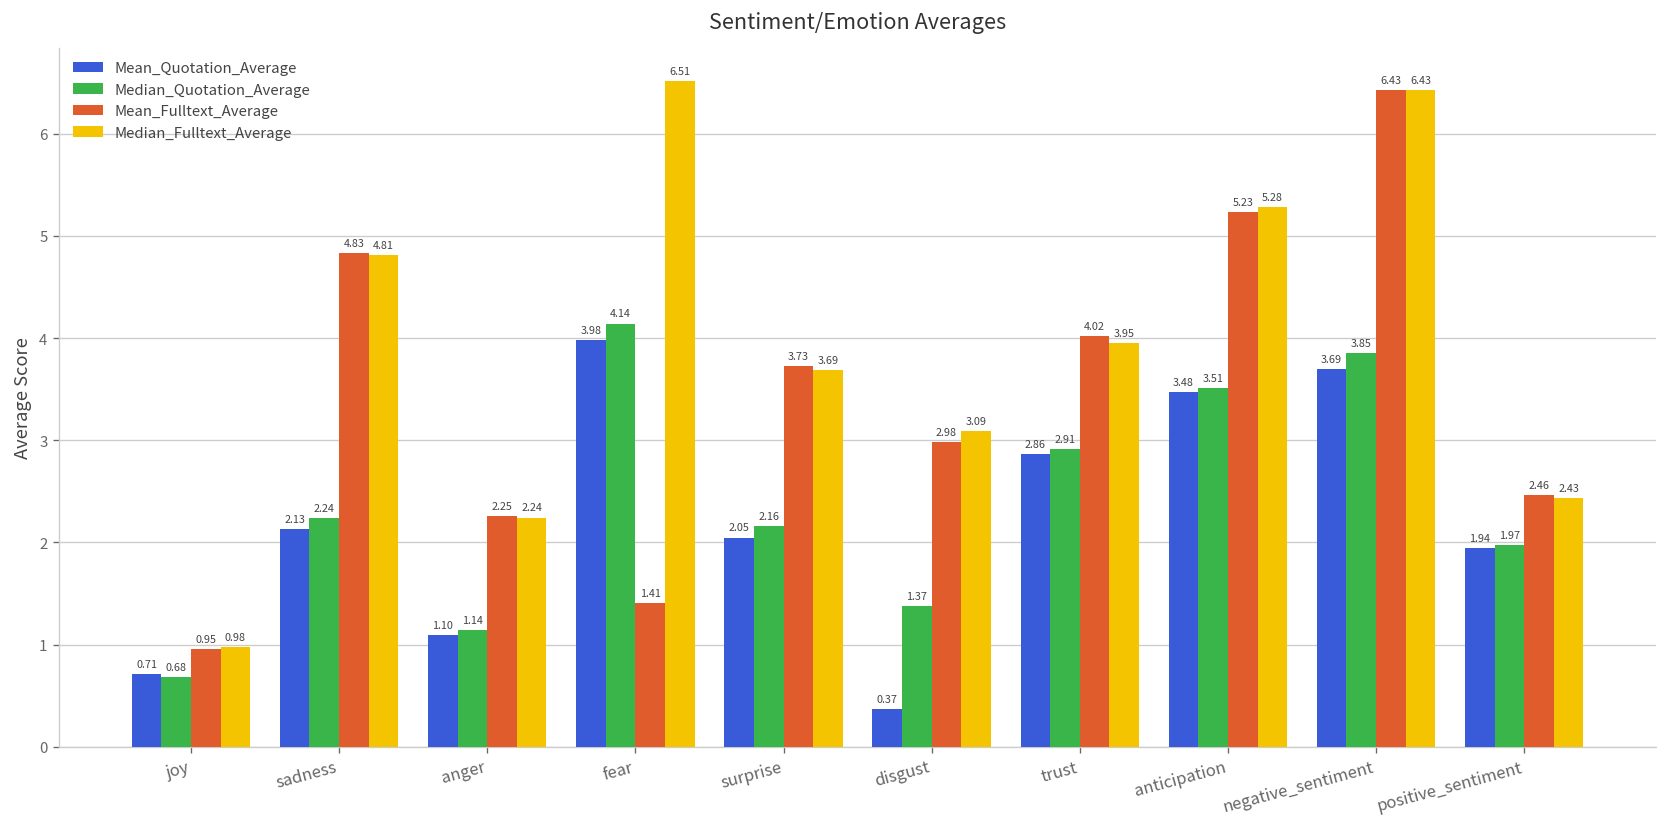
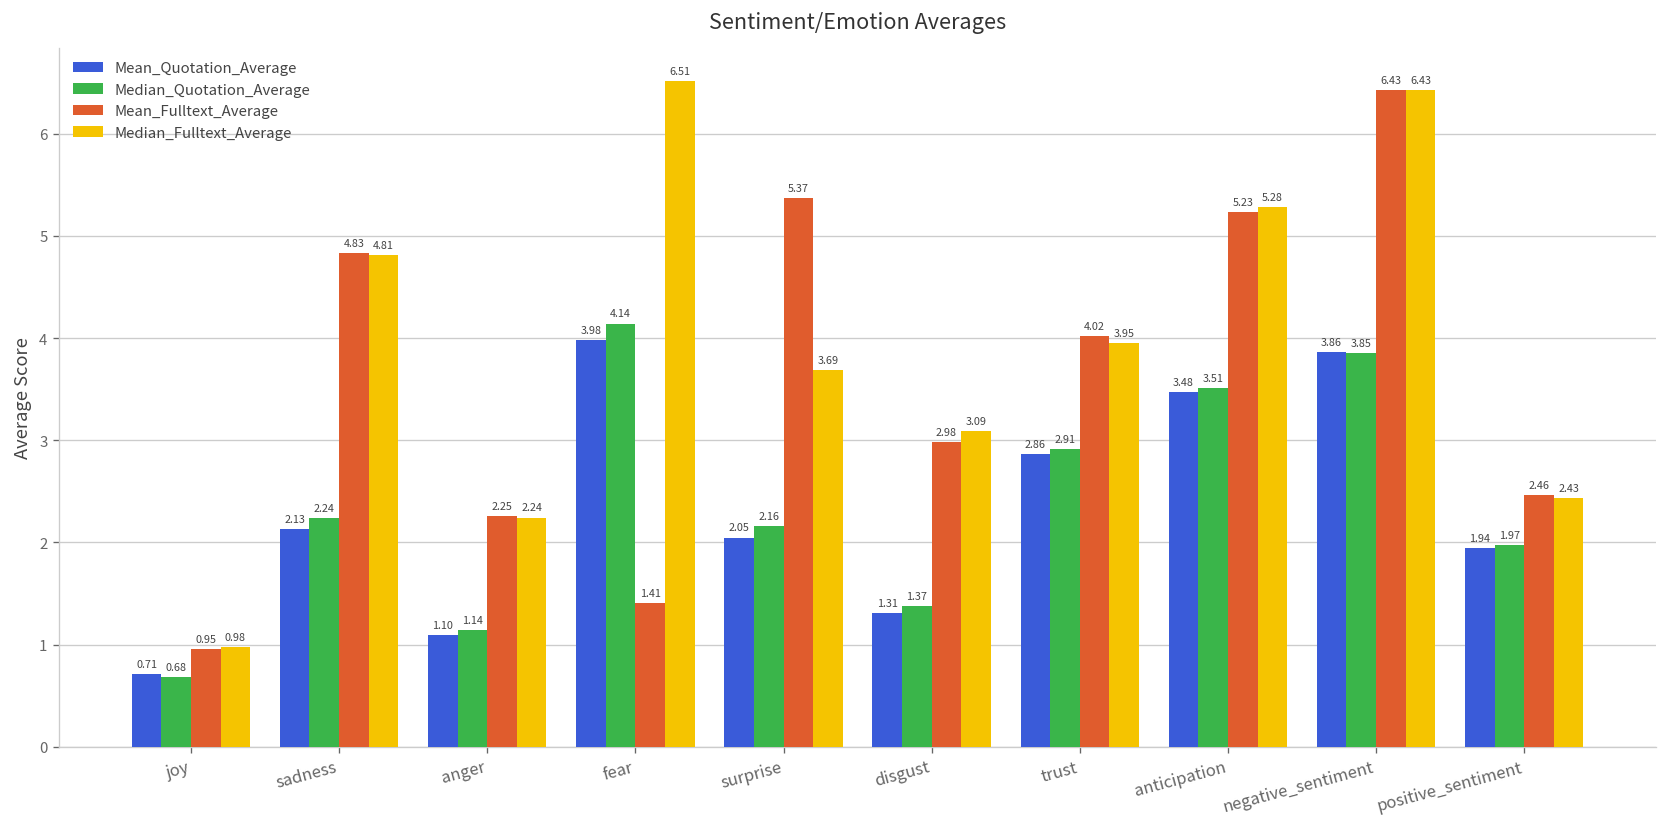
  {
    "Mean_Quotation_Average": {
      "joy": 0.71,
      "sadness": 2.13,
      "anger": 1.10,
      "fear": 3.98,
      "surprise": 2.05,
-     "disgust": 0.37,
+     "disgust": 1.31,
      "trust": 2.86,
      "anticipation": 3.48,
-     "negative_sentiment": 3.69,
+     "negative_sentiment": 3.86,
      "positive_sentiment": 1.94
    },
    "Median_Quotation_Average": {
      "joy": 0.68,
      "sadness": 2.24,
      "anger": 1.14,
      "fear": 4.14,
      "surprise": 2.16,
      "disgust": 1.37,
      "trust": 2.91,
      "anticipation": 3.51,
      "negative_sentiment": 3.85,
      "positive_sentiment": 1.97
    },
    "Mean_Fulltext_Average": {
      "joy": 0.95,
      "sadness": 4.83,
      "anger": 2.25,
      "fear": 1.41,
-     "surprise": 3.73,
+     "surprise": 5.37,
      "disgust": 2.98,
      "trust": 4.02,
      "anticipation": 5.23,
      "negative_sentiment": 6.43,
      "positive_sentiment": 2.46
    },
    "Median_Fulltext_Average": {
      "joy": 0.98,
      "sadness": 4.81,
      "anger": 2.24,
      "fear": 6.51,
      "surprise": 3.69,
      "disgust": 3.09,
      "trust": 3.95,
      "anticipation": 5.28,
      "negative_sentiment": 6.43,
      "positive_sentiment": 2.43
    }
  }
